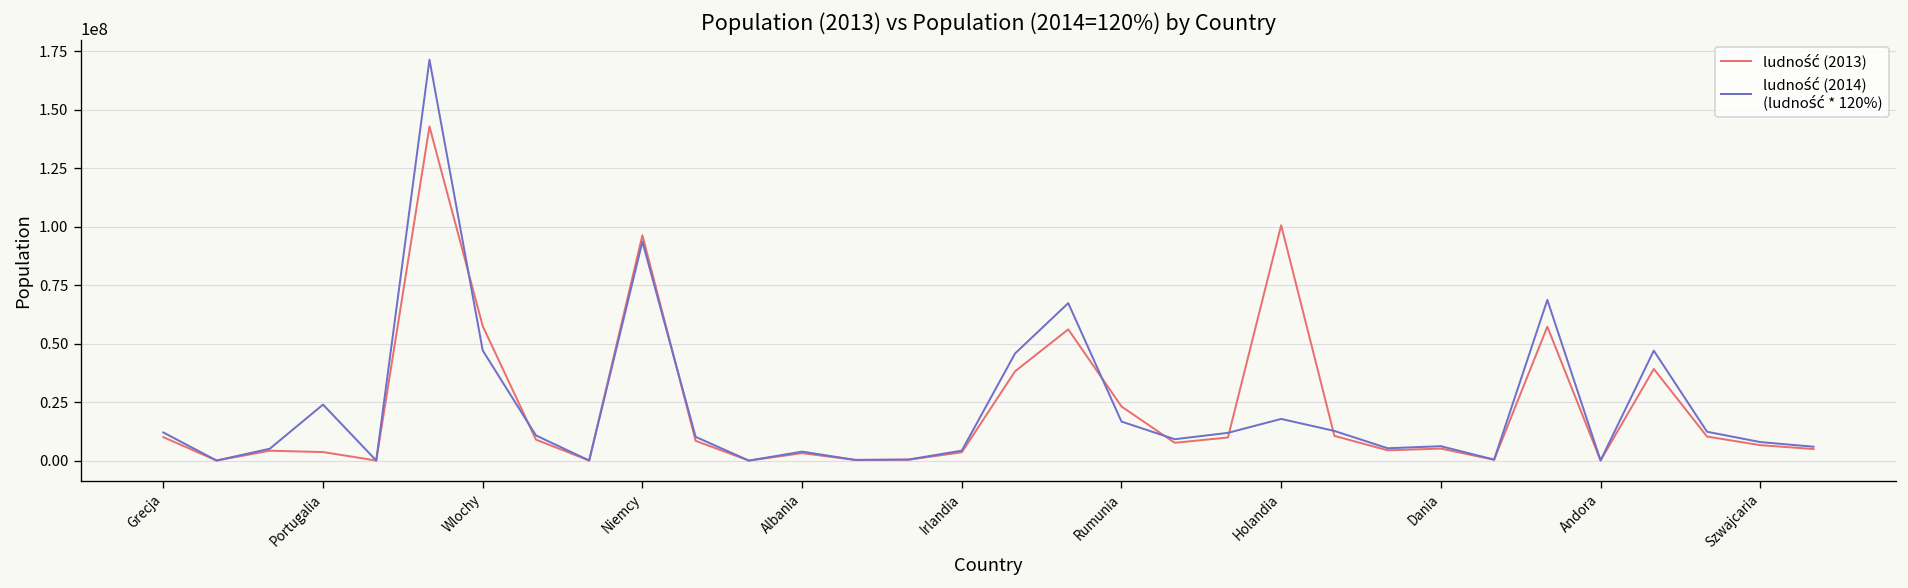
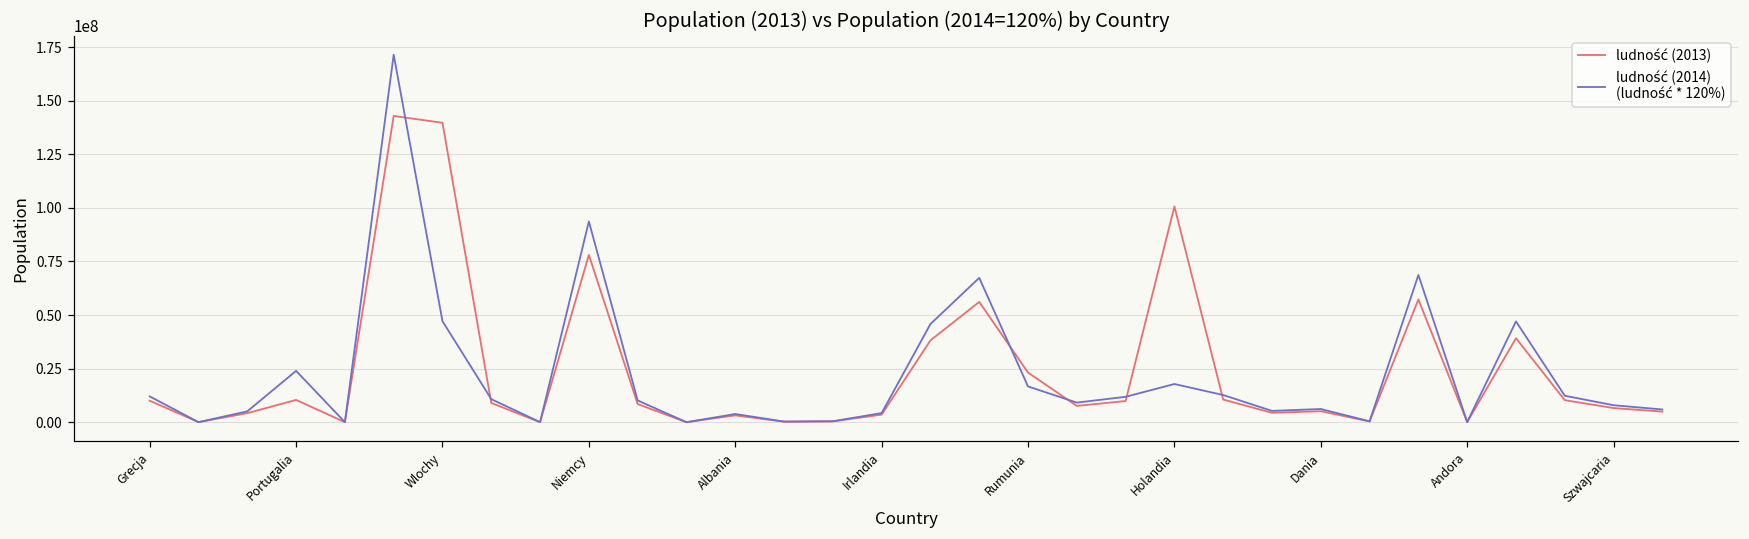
  {
    "ludność (2013)": {
      "Grecja": 10000000,
-     "Portugalia": 4000000,
-     "Wlochy": 58000000,
-     "Niemcy": 96000000,
+     "Portugalia": 10000000,
+     "Wlochy": 140000000,
+     "Niemcy": 78000000,
      "Rumunia": 23000000,
      "Holandia": 101000000,
      "Szwajcaria": 7000000
    },
    "ludność (2014) (ludność * 120%)": {
      "Grecja": 12000000,
      "Portugalia": 24000000,
      "Wlochy": 47000000,
      "Niemcy": 94000000,
      "Rumunia": 17000000,
      "Holandia": 18000000,
      "Szwajcaria": 8000000
    }
  }
